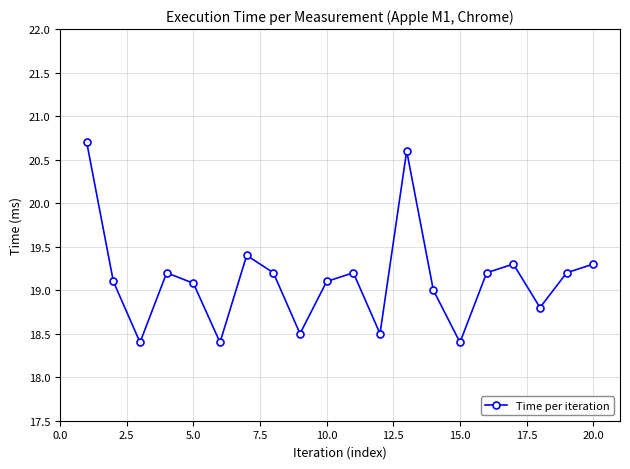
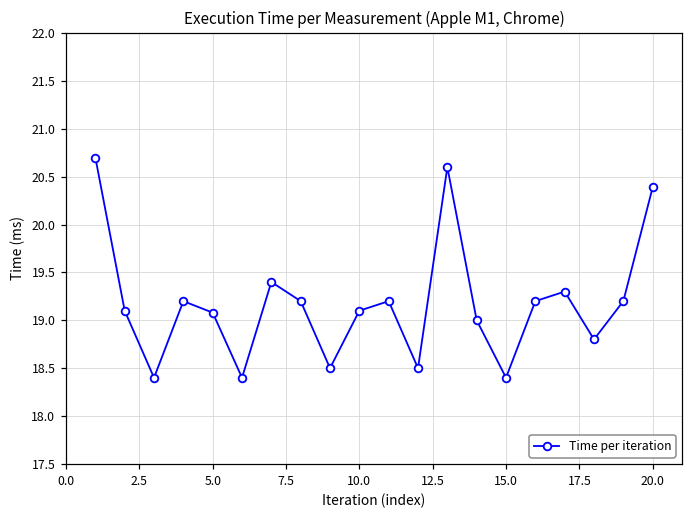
  {
    "5.0": 19.1,
    "10.0": 19.1,
    "15.0": 18.4,
-   "20.0": 19.3
+   "20.0": 20.4
  }
